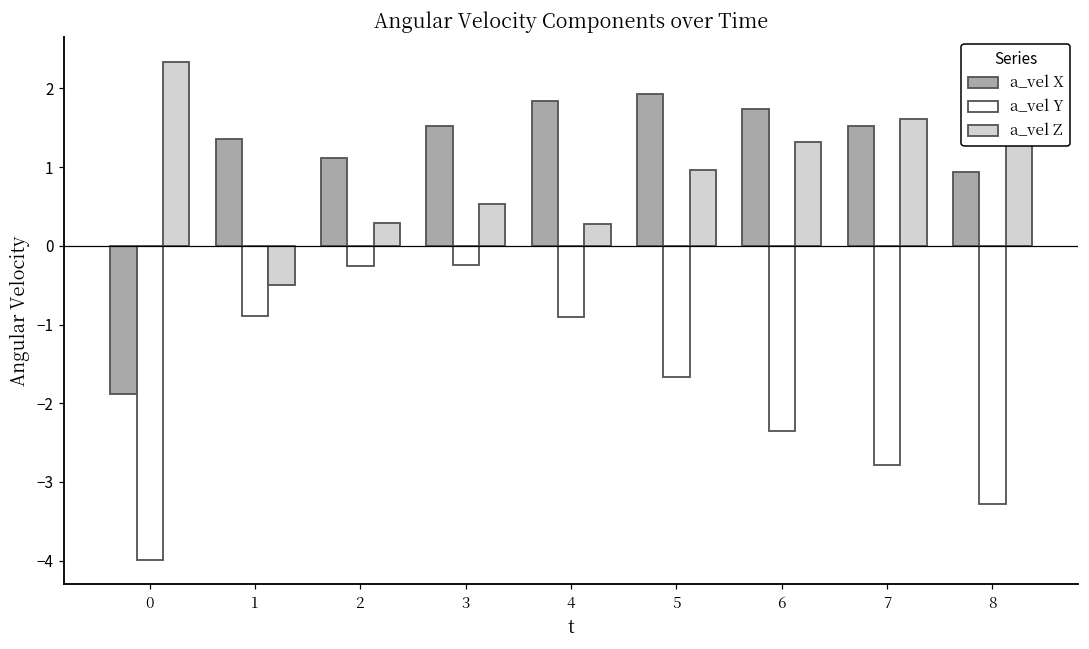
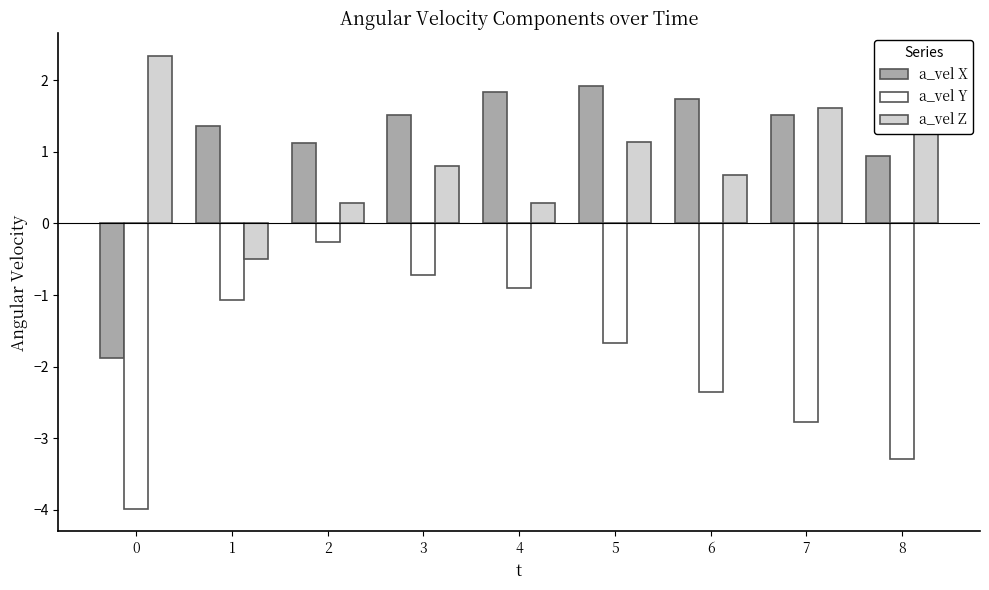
  {
    "a_vel X": {
      "0": -1.9,
      "1": 1.4,
      "2": 1.1,
      "3": 1.5,
      "4": 1.8,
      "5": 1.9,
      "6": 1.7,
      "7": 1.5,
      "8": 0.9
    },
    "a_vel Y": {
      "0": -4.0,
-     "1": -0.9,
+     "1": -1.1,
      "2": -0.3,
-     "3": -0.2,
+     "3": -0.7,
      "4": -0.9,
      "5": -1.7,
      "6": -2.3,
      "7": -2.8,
      "8": -3.3
    },
    "a_vel Z": {
      "0": 2.3,
      "1": -0.5,
      "2": 0.3,
-     "3": 0.5,
+     "3": 0.8,
      "4": 0.3,
-     "5": 1.0,
-     "6": 1.3,
+     "5": 1.1,
+     "6": 0.7,
      "7": 1.6
    }
  }
